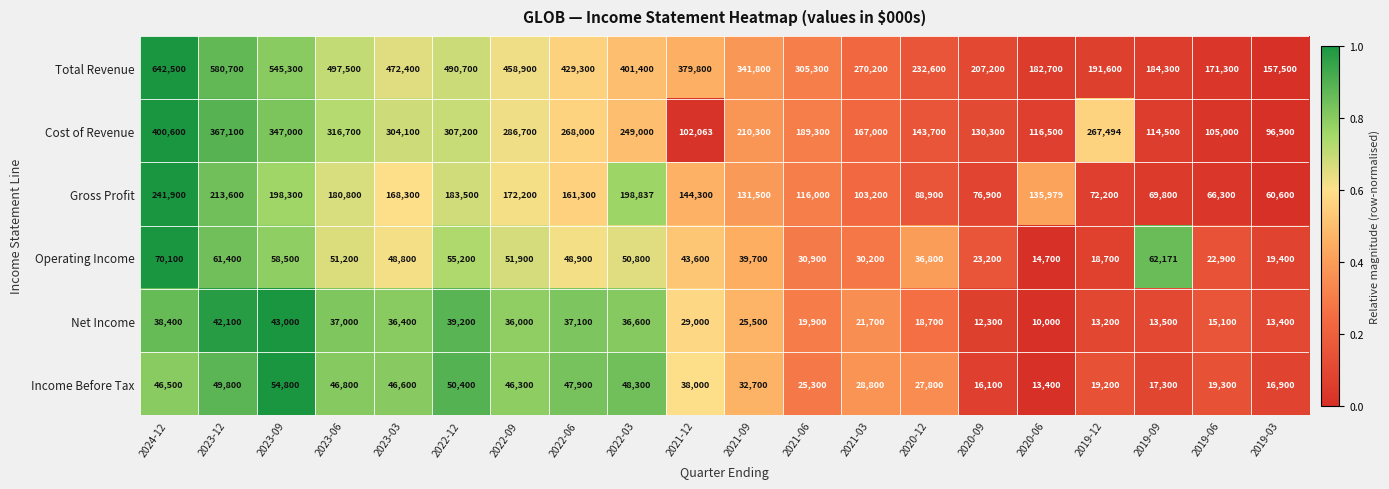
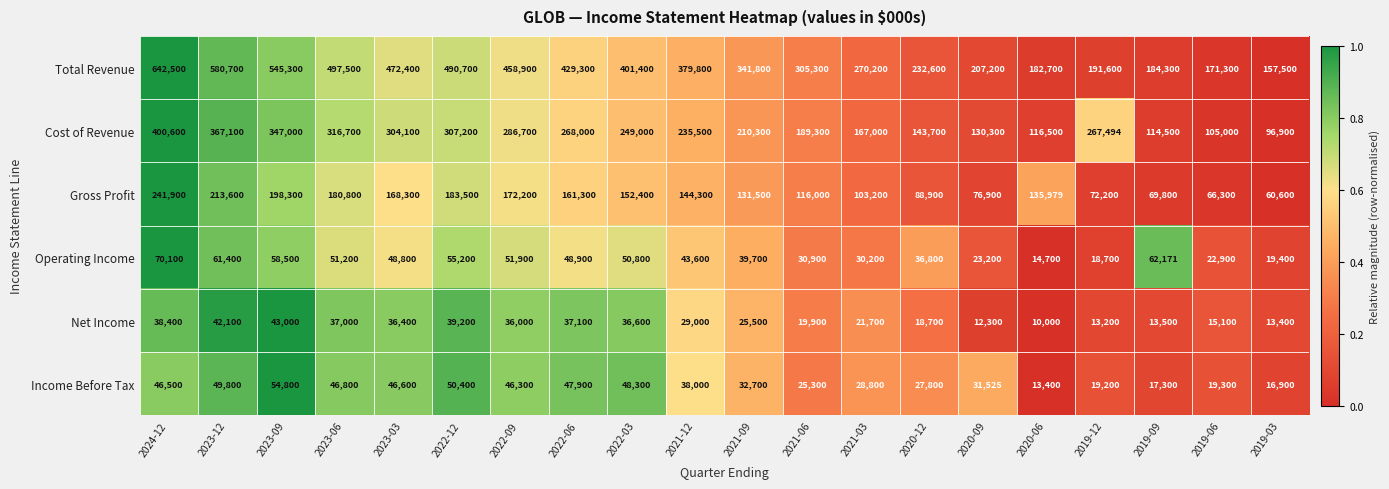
  {
    "Total Revenue": {
      "2024-12": "642,500",
      "2023-12": "580,700",
      "2023-09": "545,300",
      "2023-06": "497,500",
      "2023-03": "472,400",
      "2022-12": "490,700",
      "2022-09": "458,900",
      "2022-06": "429,300",
      "2022-03": "401,400",
      "2021-12": "379,800",
      "2021-09": "341,800",
      "2021-06": "305,300",
      "2021-03": "270,200",
      "2020-12": "232,600",
      "2020-09": "207,200",
      "2020-06": "182,700",
      "2019-12": "191,600",
      "2019-09": "184,300",
      "2019-06": "171,300",
      "2019-03": "157,500"
    },
    "Cost of Revenue": {
      "2024-12": "400,600",
      "2023-12": "367,100",
      "2023-09": "347,000",
      "2023-06": "316,700",
      "2023-03": "304,100",
      "2022-12": "307,200",
      "2022-09": "286,700",
      "2022-06": "268,000",
      "2022-03": "249,000",
-     "2021-12": "102,063",
+     "2021-12": "235,500",
      "2021-09": "210,300",
      "2021-06": "189,300",
      "2021-03": "167,000",
      "2020-12": "143,700",
      "2020-09": "130,300",
      "2020-06": "116,500",
      "2019-12": "267,494",
      "2019-09": "114,500",
      "2019-06": "105,000",
      "2019-03": "96,900"
    },
    "Gross Profit": {
      "2024-12": "241,900",
      "2023-12": "213,600",
      "2023-09": "198,300",
      "2023-06": "180,800",
      "2023-03": "168,300",
      "2022-12": "183,500",
      "2022-09": "172,200",
      "2022-06": "161,300",
-     "2022-03": "198,837",
+     "2022-03": "152,400",
      "2021-12": "144,300",
      "2021-09": "131,500",
      "2021-06": "116,000",
      "2021-03": "103,200",
      "2020-12": "88,900",
      "2020-09": "76,900",
      "2020-06": "135,979",
      "2019-12": "72,200",
      "2019-09": "69,800",
      "2019-06": "66,300",
      "2019-03": "60,600"
    },
    "Operating Income": {
      "2024-12": "70,100",
      "2023-12": "61,400",
      "2023-09": "58,500",
      "2023-06": "51,200",
      "2023-03": "48,800",
      "2022-12": "55,200",
      "2022-09": "51,900",
      "2022-06": "48,900",
      "2022-03": "50,800",
      "2021-12": "43,600",
      "2021-09": "39,700",
      "2021-06": "30,900",
      "2021-03": "30,200",
      "2020-12": "36,800",
      "2020-09": "23,200",
      "2020-06": "14,700",
      "2019-12": "18,700",
      "2019-09": "62,171",
      "2019-06": "22,900",
      "2019-03": "19,400"
    },
    "Net Income": {
      "2024-12": "38,400",
      "2023-12": "42,100",
      "2023-09": "43,000",
      "2023-06": "37,000",
      "2023-03": "36,400",
      "2022-12": "39,200",
      "2022-09": "36,000",
      "2022-06": "37,100",
      "2022-03": "36,600",
      "2021-12": "29,000",
      "2021-09": "25,500",
      "2021-06": "19,900",
      "2021-03": "21,700",
      "2020-12": "18,700",
      "2020-09": "12,300",
      "2020-06": "10,000",
      "2019-12": "13,200",
      "2019-09": "13,500",
      "2019-06": "15,100",
      "2019-03": "13,400"
    },
    "Income Before Tax": {
      "2024-12": "46,500",
      "2023-12": "49,800",
      "2023-09": "54,800",
      "2023-06": "46,800",
      "2023-03": "46,600",
      "2022-12": "50,400",
      "2022-09": "46,300",
      "2022-06": "47,900",
      "2022-03": "48,300",
      "2021-12": "38,000",
      "2021-09": "32,700",
      "2021-06": "25,300",
      "2021-03": "28,800",
      "2020-12": "27,800",
-     "2020-09": "16,100",
+     "2020-09": "31,525",
      "2020-06": "13,400",
      "2019-12": "19,200",
      "2019-09": "17,300",
      "2019-06": "19,300",
      "2019-03": "16,900"
    }
  }
